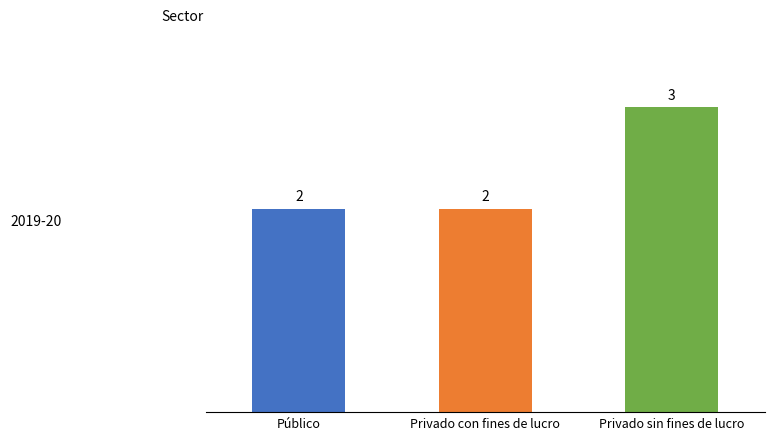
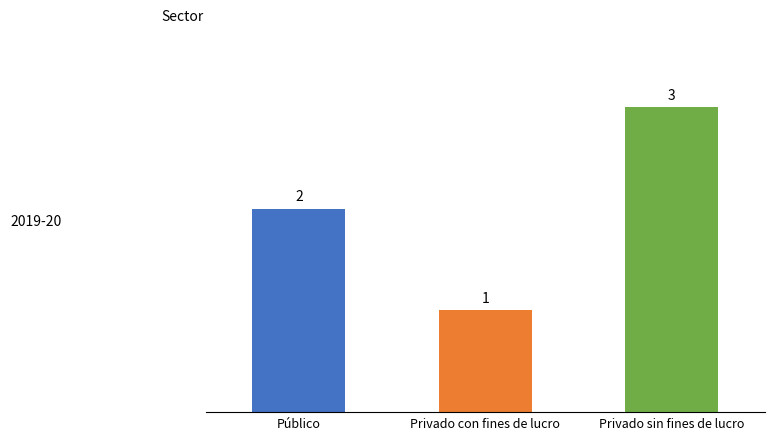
  {
    "Público": 2,
-   "Privado con fines de lucro": 2,
+   "Privado con fines de lucro": 1,
    "Privado sin fines de lucro": 3
  }
